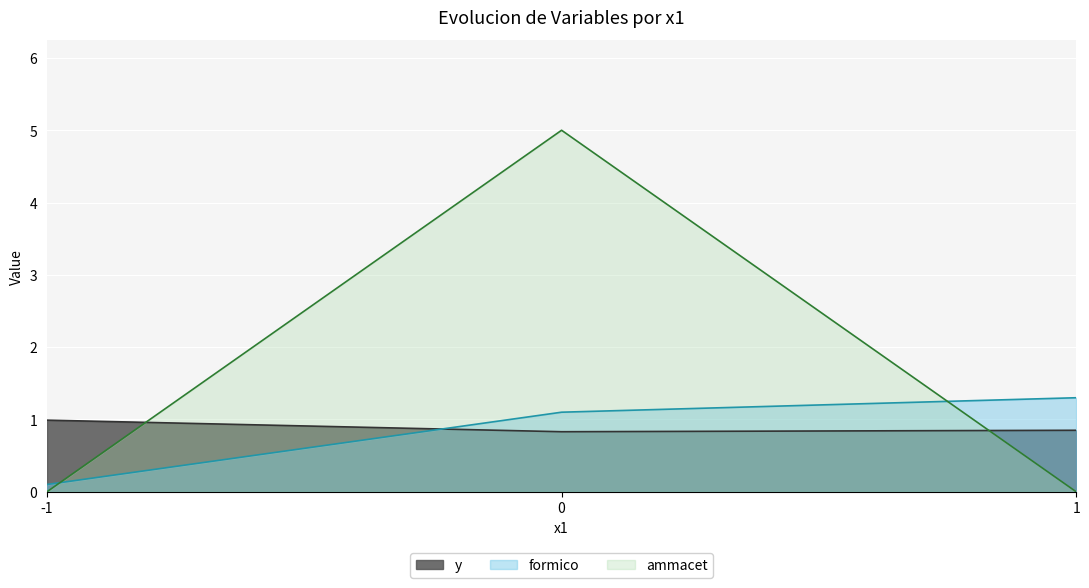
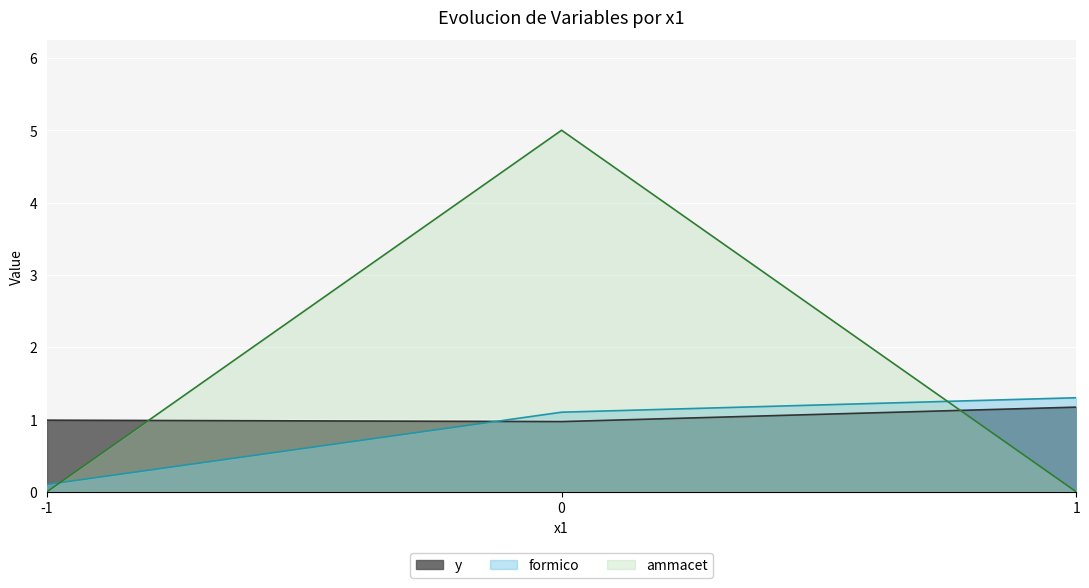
  {
    "y": {
      "-1": 1.0,
-     "0": 0.8,
-     "1": 0.9
+     "0": 1.0,
+     "1": 1.2
    },
    "formico": {
      "-1": 0.1,
      "0": 1.1,
      "1": 1.3
    },
    "ammacet": {
      "-1": 0.0,
      "0": 5.0,
      "1": 0.0
    }
  }
